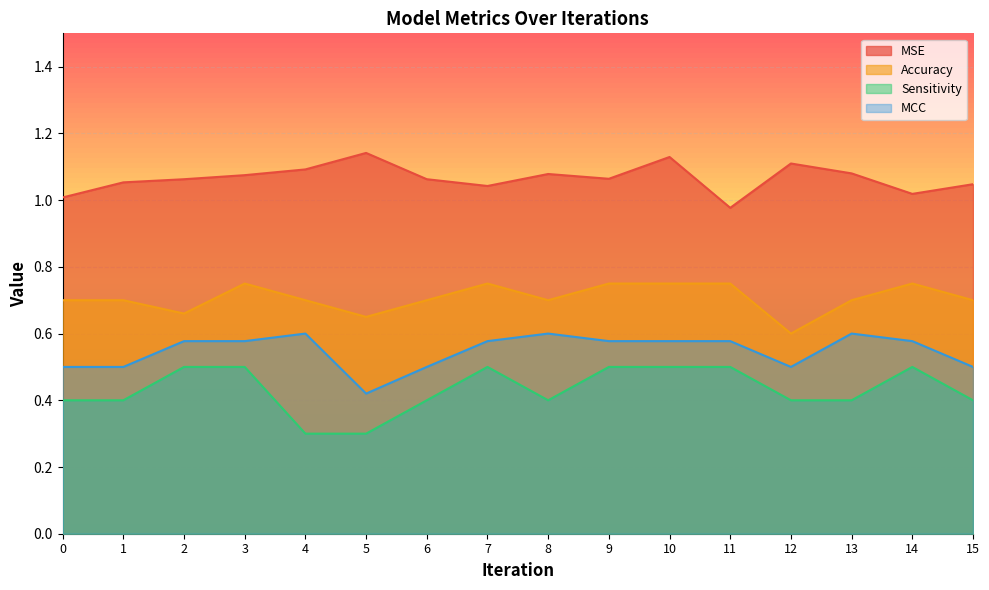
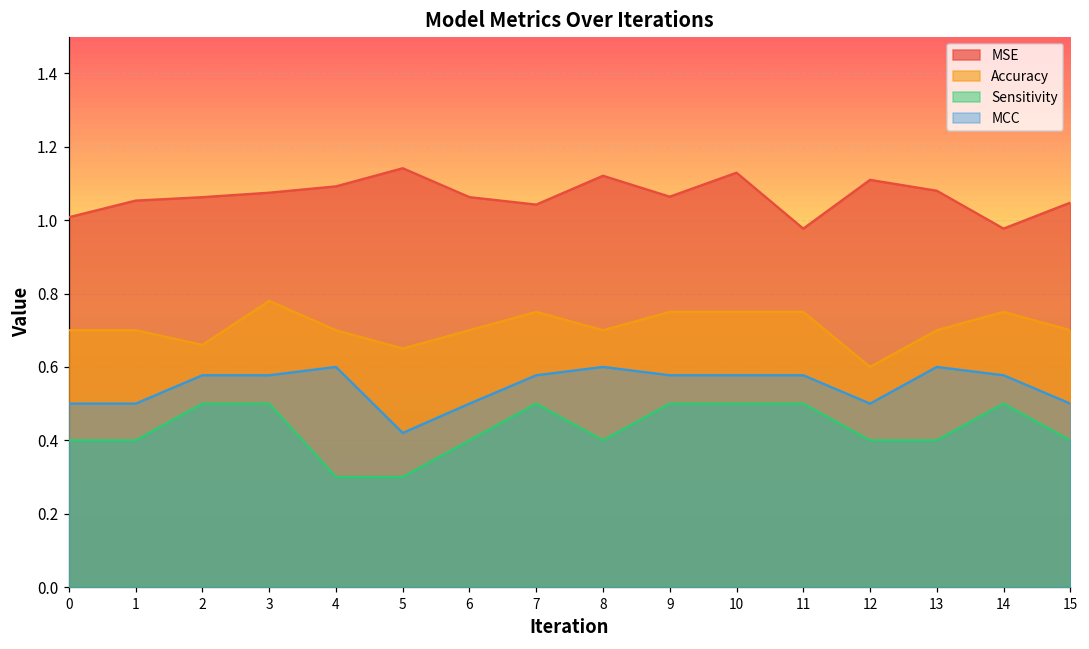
  {
    "MSE": {
      "0": 1.01,
      "1": 1.05,
      "2": 1.06,
      "3": 1.07,
      "4": 1.09,
      "5": 1.14,
      "6": 1.06,
      "7": 1.04,
-     "8": 1.08,
+     "8": 1.12,
      "9": 1.06,
      "10": 1.13,
      "11": 0.98,
      "12": 1.11,
      "13": 1.08,
-     "14": 1.02,
+     "14": 0.98,
      "15": 1.05
    },
    "Accuracy": {
      "0": 0.70,
      "1": 0.70,
      "2": 0.66,
-     "3": 0.75,
+     "3": 0.78,
      "4": 0.70,
      "5": 0.65,
      "6": 0.70,
      "7": 0.75,
      "8": 0.70,
      "9": 0.75,
      "10": 0.75,
      "11": 0.75,
      "12": 0.60,
      "13": 0.70,
      "14": 0.75,
      "15": 0.70
    },
    "Sensitivity": {
      "0": 0.40,
      "1": 0.40,
      "2": 0.50,
      "3": 0.50,
      "4": 0.30,
      "5": 0.30,
      "6": 0.40,
      "7": 0.50,
      "8": 0.40,
      "9": 0.50,
      "10": 0.50,
      "11": 0.50,
      "12": 0.40,
      "13": 0.40,
      "14": 0.50,
      "15": 0.40
    },
    "MCC": {
      "0": 0.50,
      "1": 0.50,
      "2": 0.58,
      "3": 0.58,
      "4": 0.60,
      "5": 0.42,
      "6": 0.50,
      "7": 0.58,
      "8": 0.60,
      "9": 0.58,
      "10": 0.58,
      "11": 0.58,
      "12": 0.50,
      "13": 0.60,
      "14": 0.58,
      "15": 0.50
    }
  }
